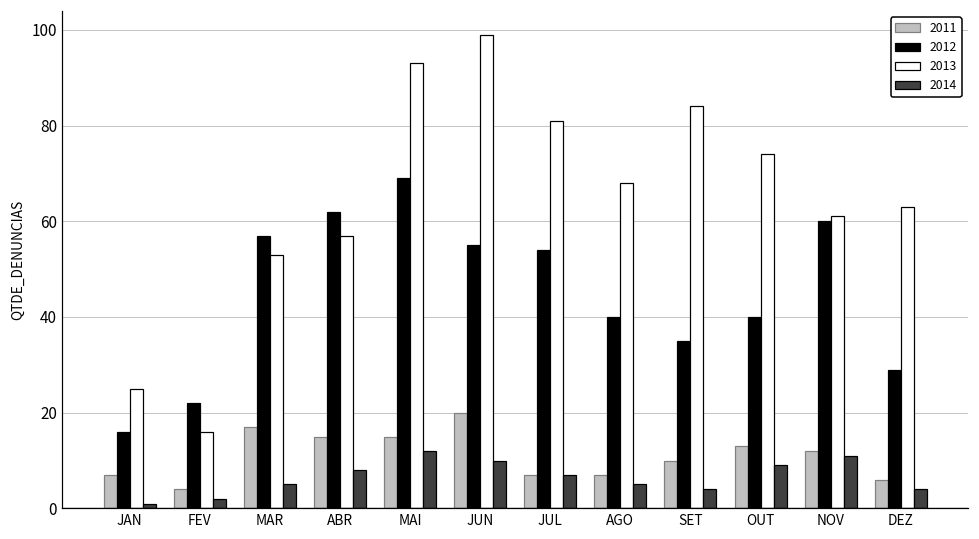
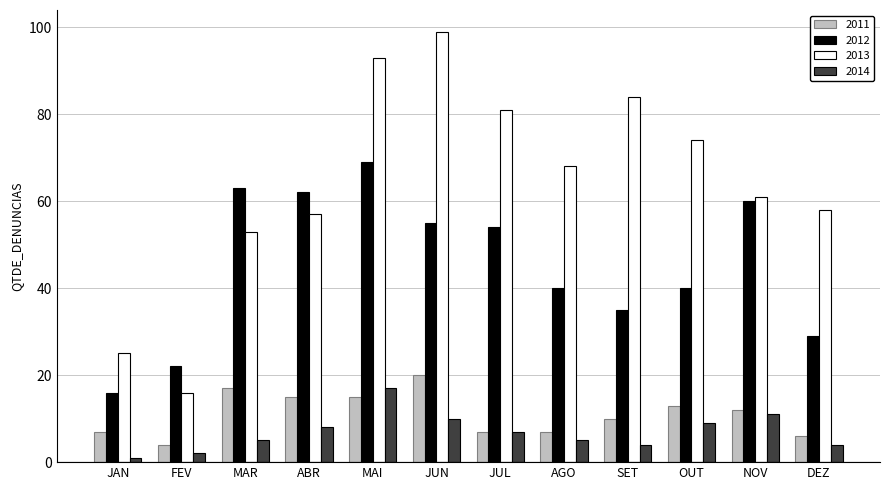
  {
    "2011": {
      "JAN": 7,
      "FEV": 4,
      "MAR": 17,
      "ABR": 15,
      "MAI": 15,
      "JUN": 20,
      "JUL": 7,
      "AGO": 7,
      "SET": 10,
      "OUT": 13,
      "NOV": 12,
      "DEZ": 6
    },
    "2012": {
      "JAN": 16,
      "FEV": 22,
-     "MAR": 57,
+     "MAR": 63,
      "ABR": 62,
      "MAI": 69,
      "JUN": 55,
      "JUL": 54,
      "AGO": 40,
      "SET": 35,
      "OUT": 40,
      "NOV": 60,
      "DEZ": 29
    },
    "2013": {
      "JAN": 25,
      "FEV": 16,
      "MAR": 53,
      "ABR": 57,
      "MAI": 93,
      "JUN": 99,
      "JUL": 81,
      "AGO": 68,
      "SET": 84,
      "OUT": 74,
      "NOV": 61,
-     "DEZ": 63
+     "DEZ": 58
    },
    "2014": {
      "JAN": 1,
      "FEV": 2,
      "MAR": 5,
      "ABR": 8,
-     "MAI": 12,
+     "MAI": 17,
      "JUN": 10,
      "JUL": 7,
      "AGO": 5,
      "SET": 4,
      "OUT": 9,
      "NOV": 11,
      "DEZ": 4
    }
  }
